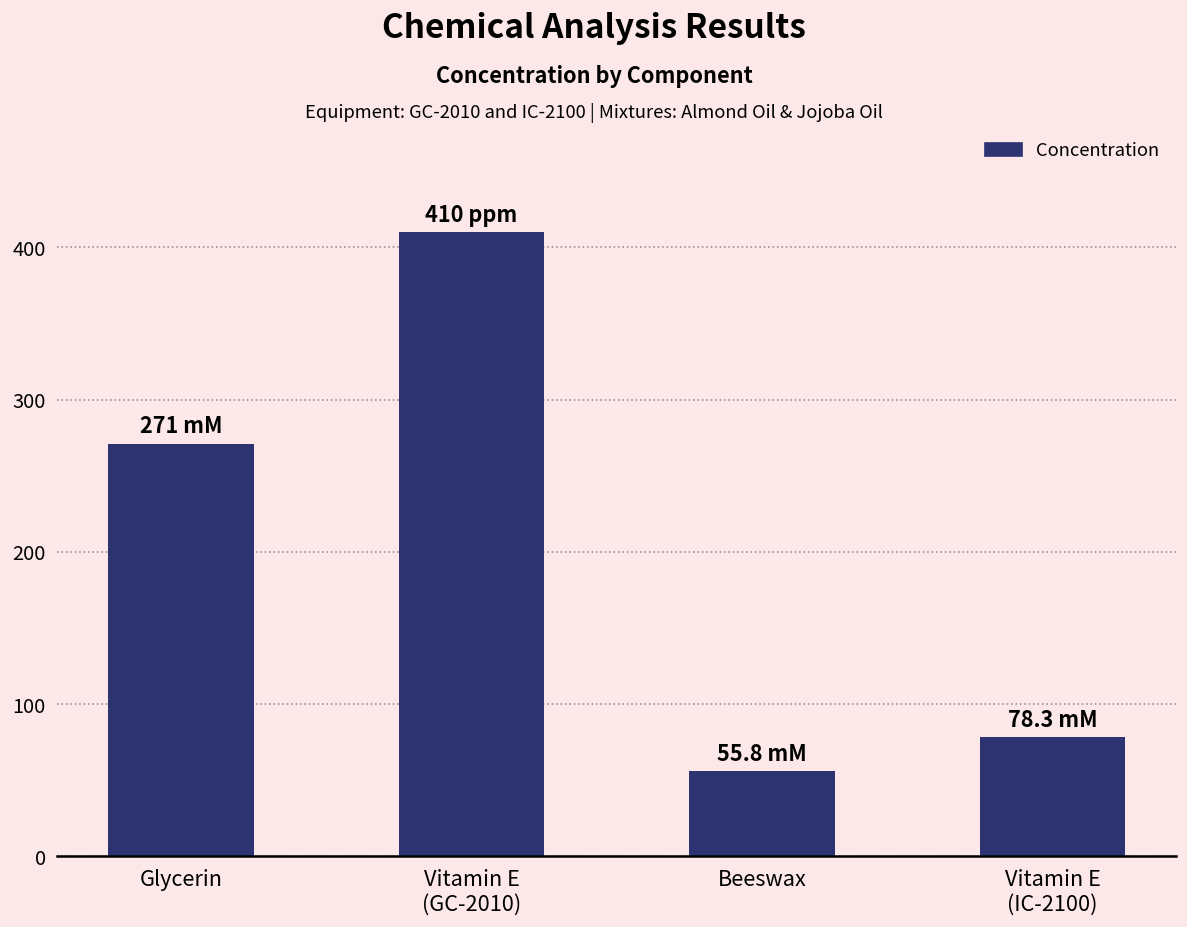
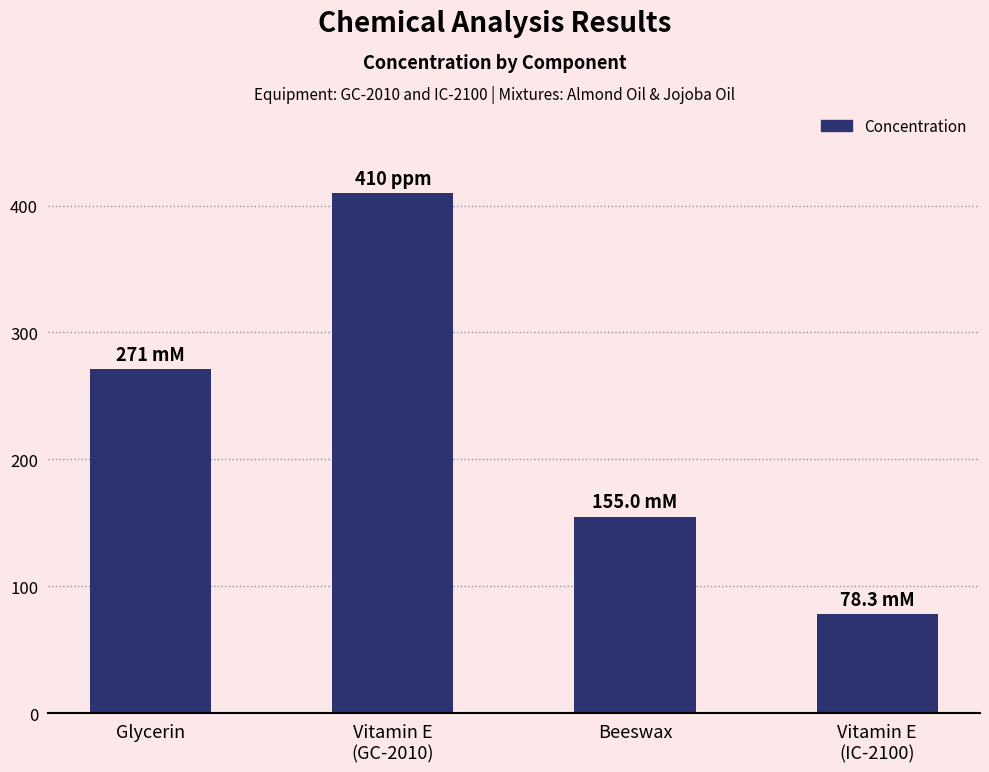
  {
    "Glycerin": 271,
    "Vitamin E (GC-2010)": 410,
-   "Beeswax": 55.8,
+   "Beeswax": 155.0,
    "Vitamin E (IC-2100)": 78.3
  }
